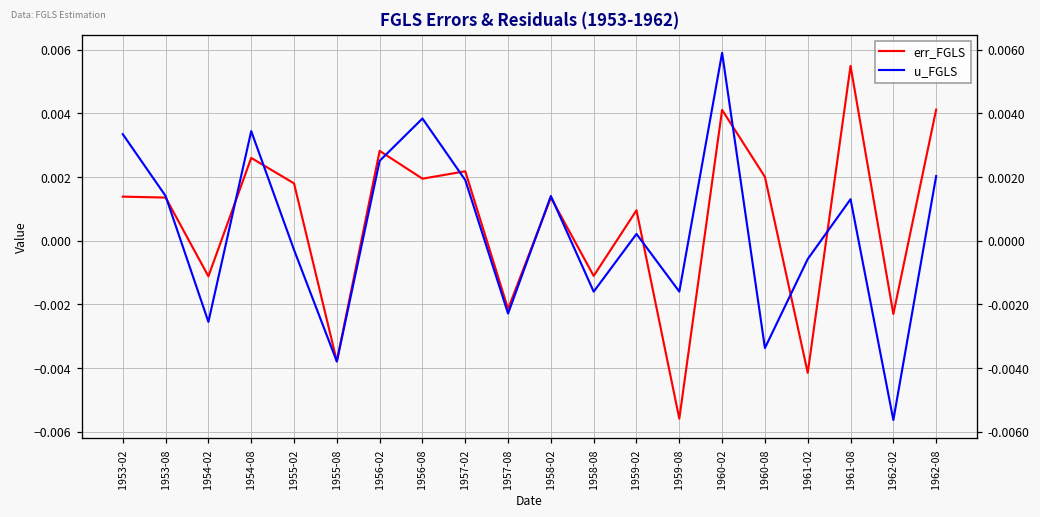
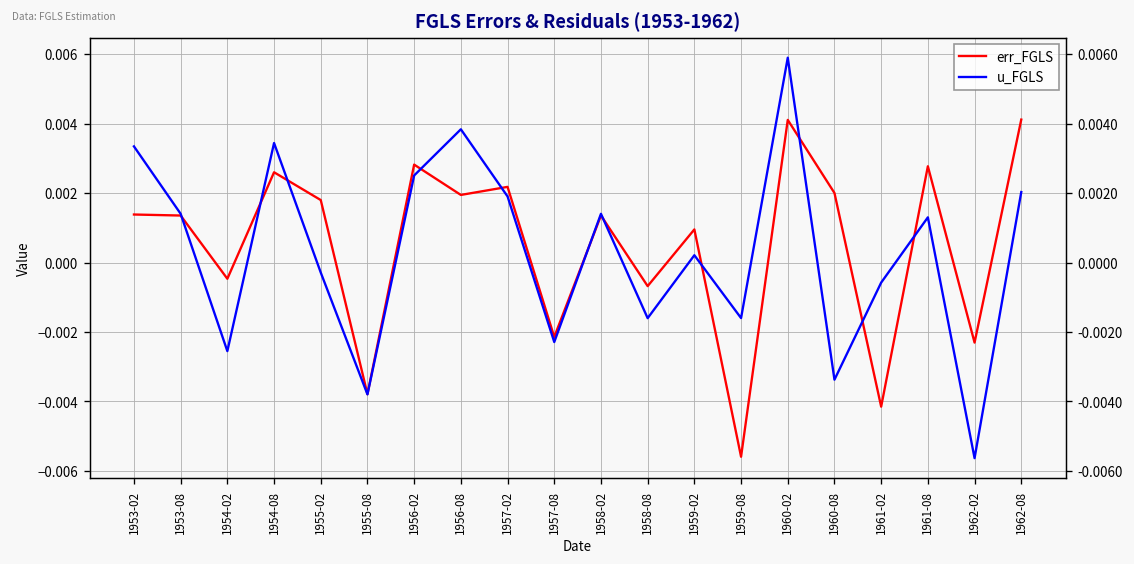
  {
    "err_FGLS": {
      "1953-02": 0.0014,
-     "1954-02": -0.0011,
+     "1954-02": -0.0005,
      "1954-08": 0.0026,
      "1955-02": 0.0018,
      "1956-02": 0.0028,
      "1956-08": 0.0019,
      "1957-02": 0.0022,
      "1957-08": -0.0021,
-     "1958-08": -0.0011,
+     "1958-08": -0.0007,
      "1959-02": 0.0010,
      "1959-08": -0.0056,
      "1960-02": 0.0041,
      "1960-08": 0.0020,
      "1961-02": -0.0041,
-     "1961-08": 0.0055,
+     "1961-08": 0.0028,
      "1962-02": -0.0023,
      "1962-08": 0.0041
    },
    "u_FGLS": {
      "1953-02": 0.0033,
      "1954-02": -0.0026,
      "1954-08": 0.0034,
      "1955-02": -0.0003,
      "1956-02": 0.0025,
      "1956-08": 0.0038,
      "1957-02": 0.0019,
      "1957-08": -0.0023,
      "1958-08": -0.0016,
      "1959-02": 0.0002,
      "1959-08": -0.0016,
      "1960-02": 0.0059,
      "1960-08": -0.0034,
      "1961-02": -0.0006,
      "1961-08": 0.0013,
      "1962-02": -0.0056,
      "1962-08": 0.0020
    }
  }
